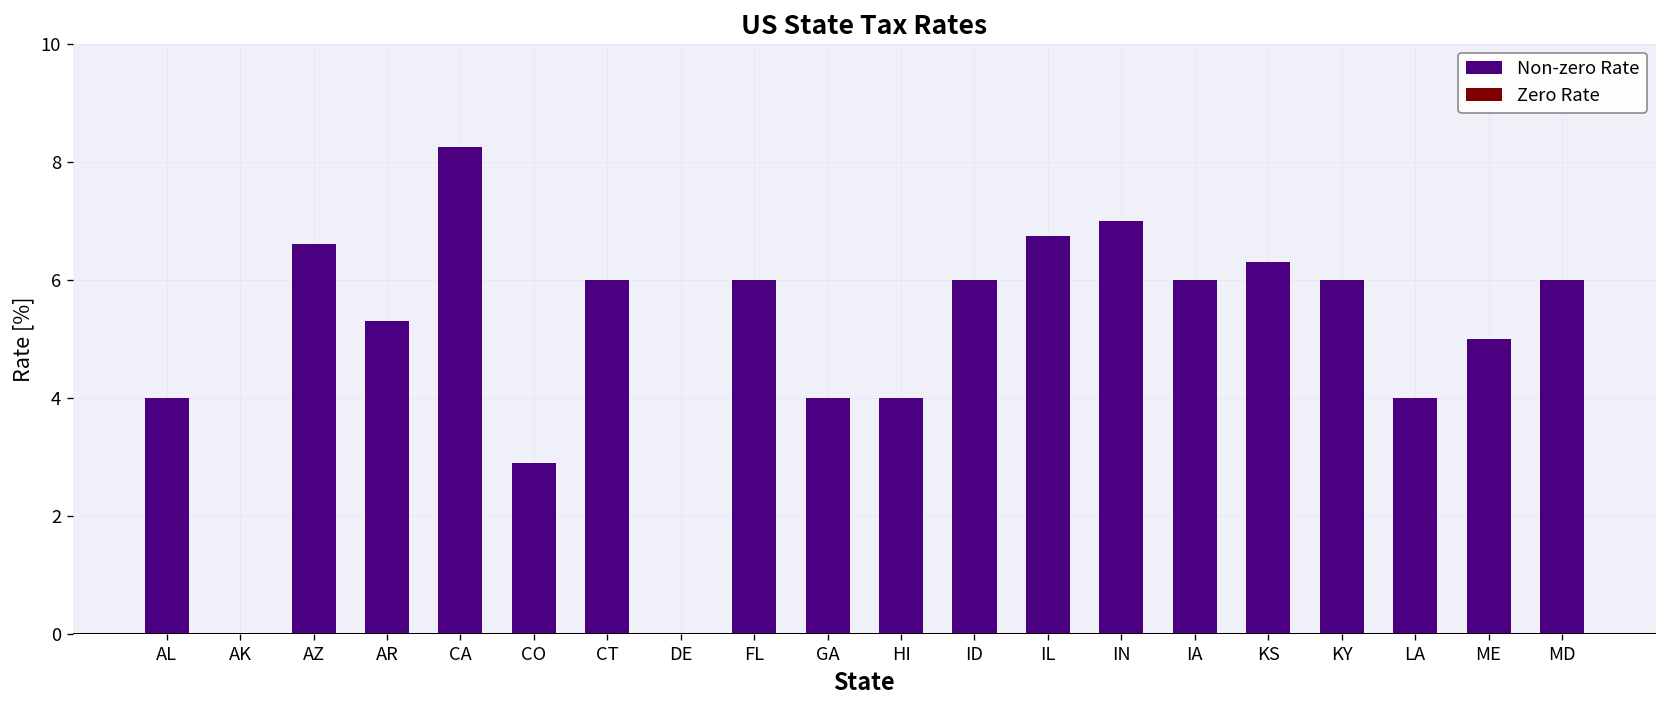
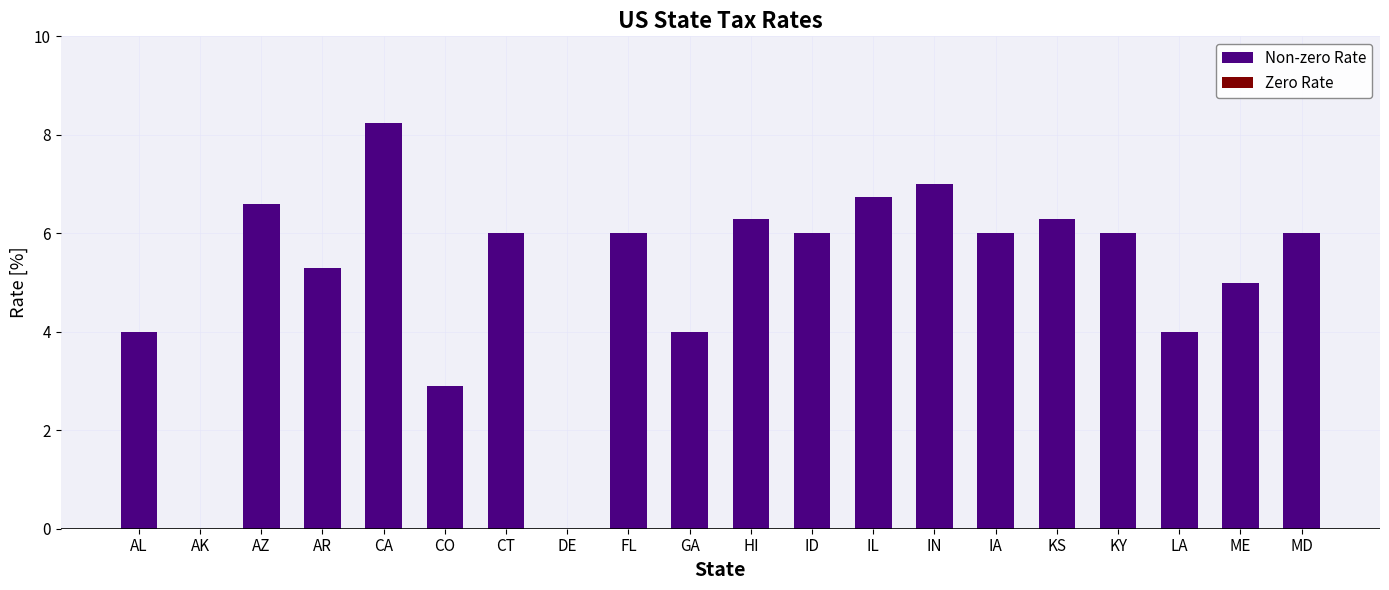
  {
    "AL": 4.0,
    "AK": 0.0,
    "AZ": 6.6,
    "AR": 5.3,
    "CA": 8.3,
    "CO": 2.9,
    "CT": 6.0,
    "DE": 0.0,
    "FL": 6.0,
    "GA": 4.0,
-   "HI": 4.0,
+   "HI": 6.3,
    "ID": 6.0,
    "IL": 6.7,
    "IN": 7.0,
    "IA": 6.0,
    "KS": 6.3,
    "KY": 6.0,
    "LA": 4.0,
    "ME": 5.0,
    "MD": 6.0
  }
